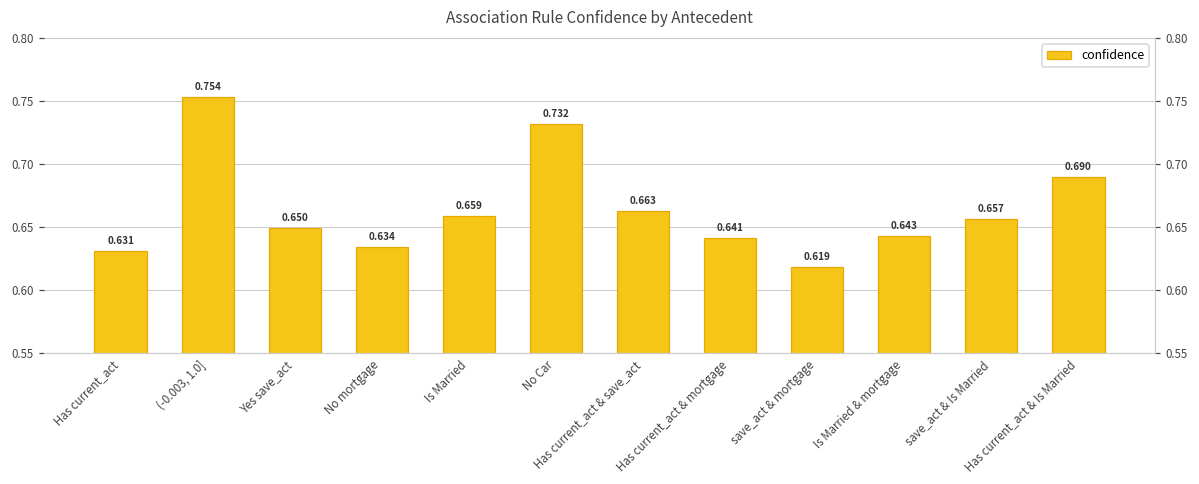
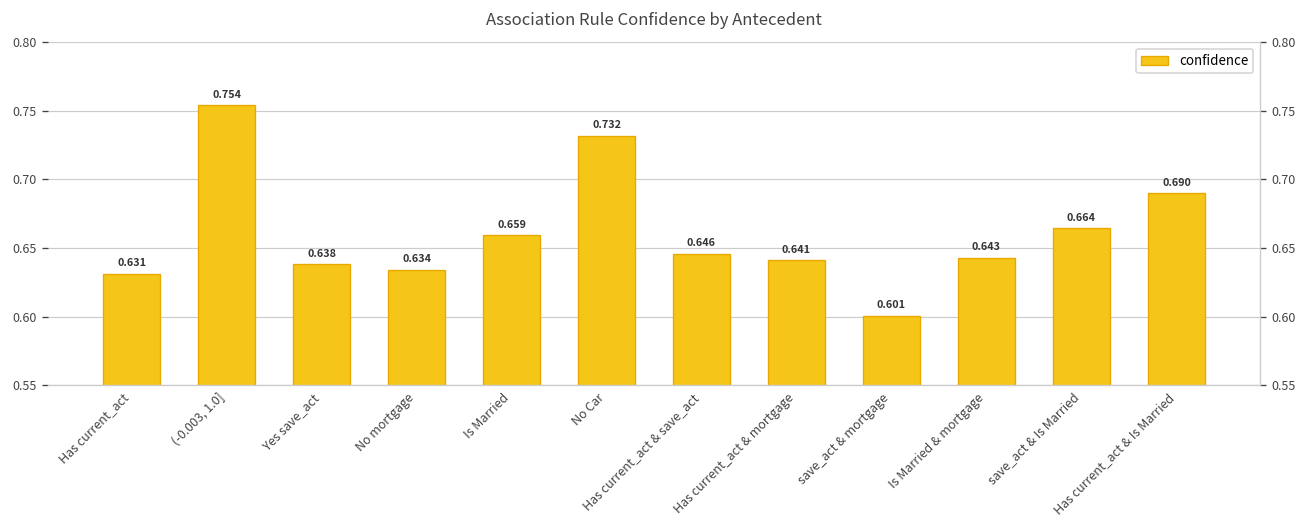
  {
    "Has current_act": 0.631,
    "(-0.003, 1.0]": 0.754,
-   "Yes save_act": 0.650,
+   "Yes save_act": 0.638,
    "No mortgage": 0.634,
    "Is Married": 0.659,
    "No Car": 0.732,
-   "Has current_act & save_act": 0.663,
+   "Has current_act & save_act": 0.646,
    "Has current_act & mortgage": 0.641,
-   "save_act & mortgage": 0.619,
+   "save_act & mortgage": 0.601,
    "Is Married & mortgage": 0.643,
-   "save_act & Is Married": 0.657,
+   "save_act & Is Married": 0.664,
    "Has current_act & Is Married": 0.690
  }
